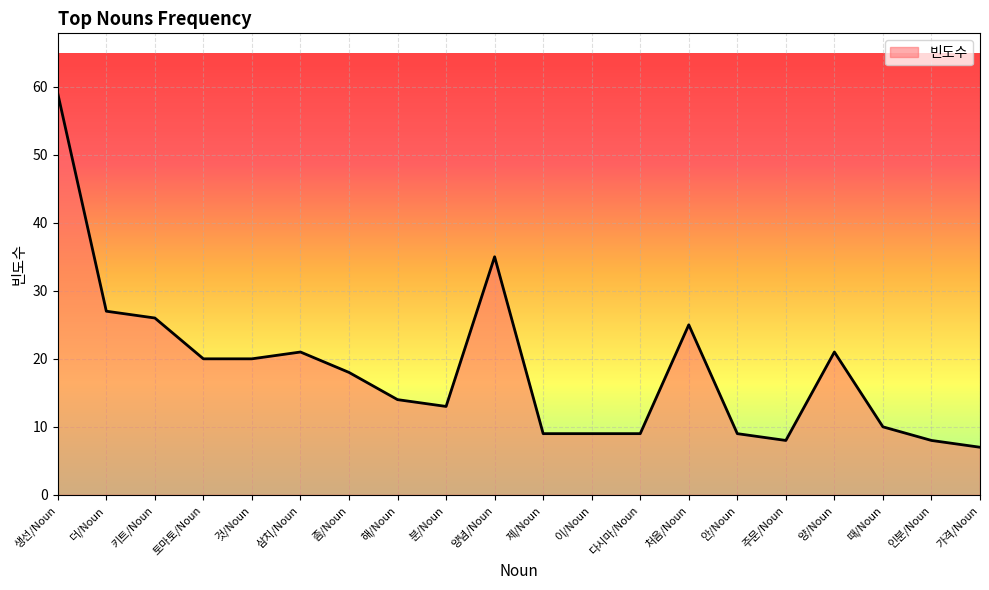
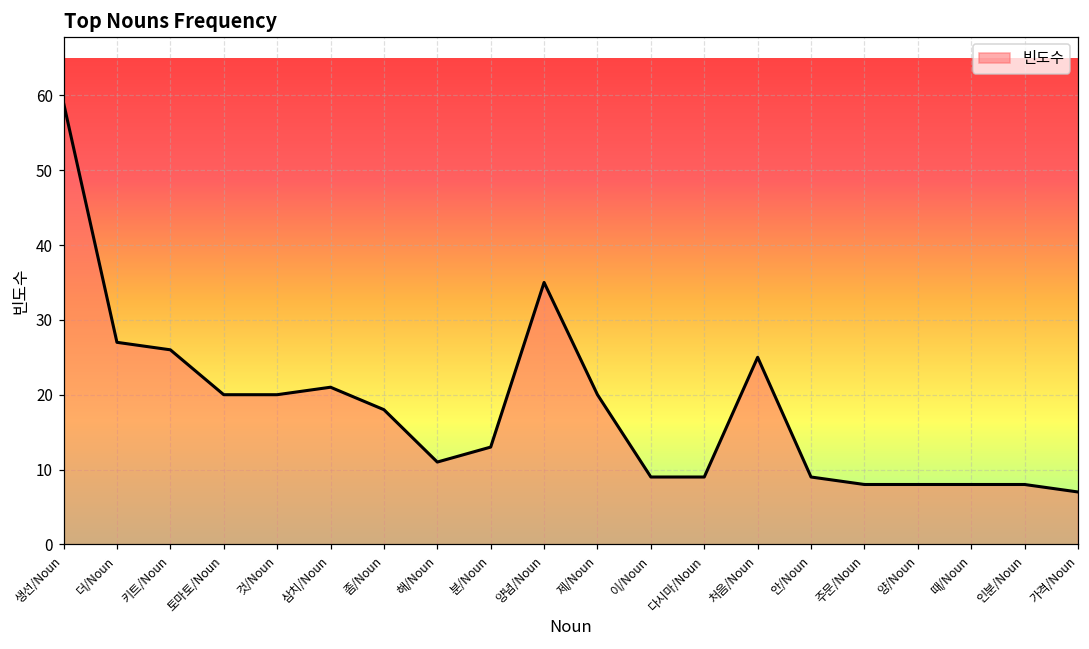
  {
    "생선/Noun": 59,
    "더/Noun": 27,
    "키트/Noun": 26,
    "토마토/Noun": 20,
    "것/Noun": 20,
    "삼치/Noun": 21,
    "좀/Noun": 18,
-   "해/Noun": 14,
+   "해/Noun": 11,
    "분/Noun": 13,
    "양념/Noun": 35,
-   "제/Noun": 9,
+   "제/Noun": 20,
    "이/Noun": 9,
    "다시마/Noun": 9,
    "처음/Noun": 25,
    "안/Noun": 9,
    "주문/Noun": 8,
-   "양/Noun": 21,
-   "때/Noun": 10,
+   "양/Noun": 8,
+   "때/Noun": 8,
    "인분/Noun": 8,
    "가격/Noun": 7
  }
